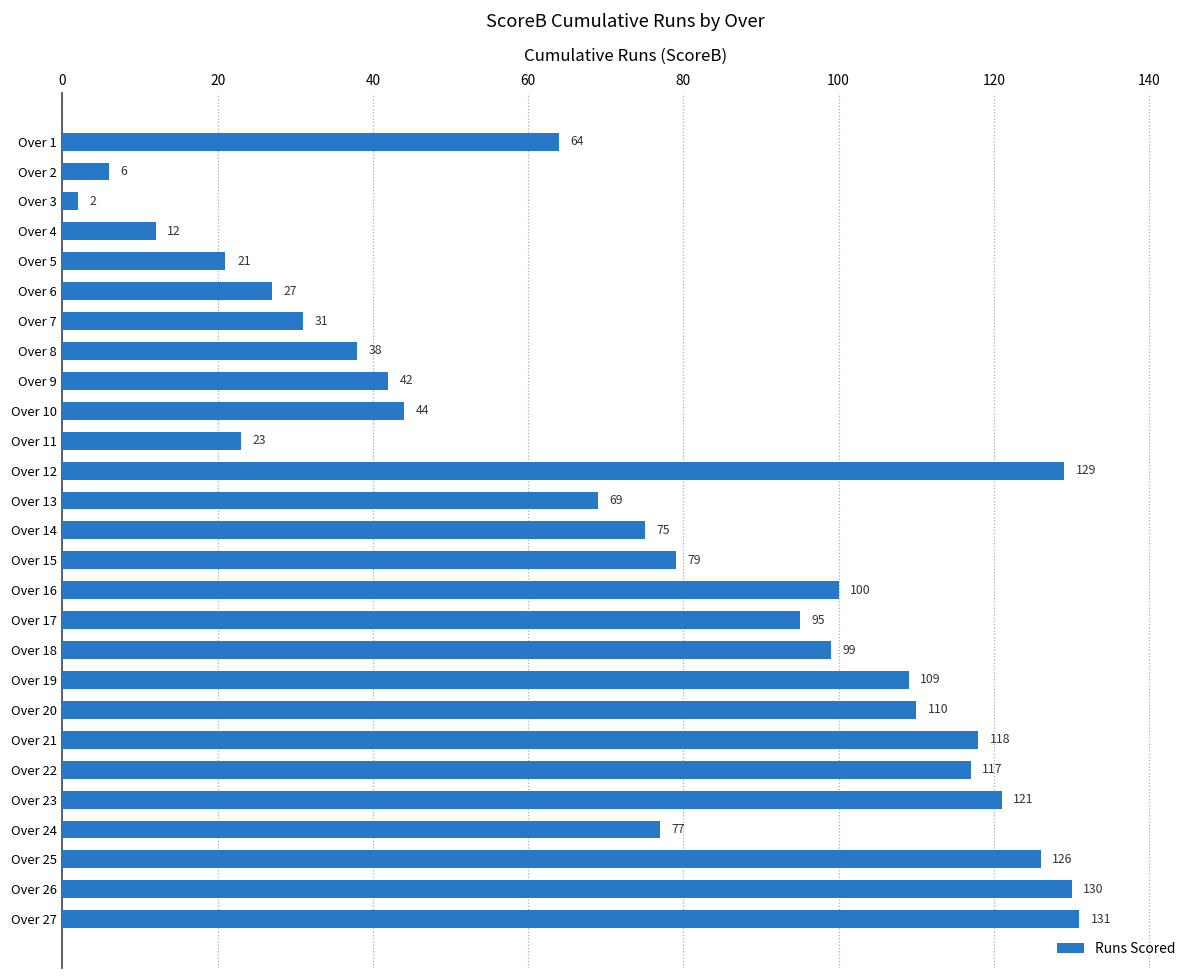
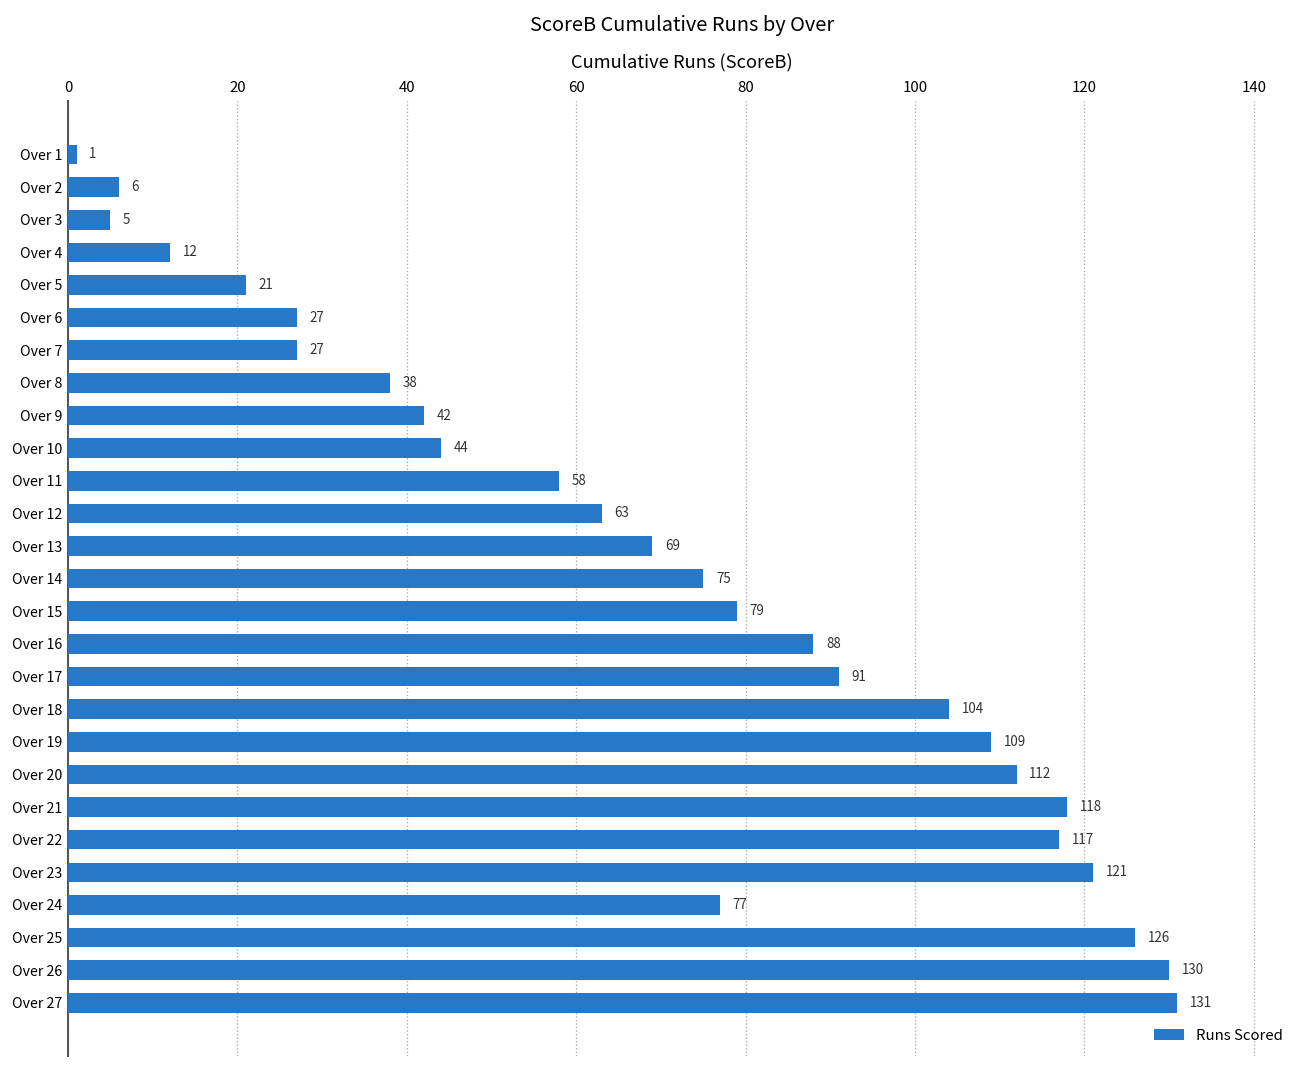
  {
-   "Over 1": 64,
+   "Over 1": 1,
    "Over 2": 6,
-   "Over 3": 2,
+   "Over 3": 5,
    "Over 4": 12,
    "Over 5": 21,
    "Over 6": 27,
-   "Over 7": 31,
+   "Over 7": 27,
    "Over 8": 38,
    "Over 9": 42,
    "Over 10": 44,
-   "Over 11": 23,
-   "Over 12": 129,
+   "Over 11": 58,
+   "Over 12": 63,
    "Over 13": 69,
    "Over 14": 75,
    "Over 15": 79,
-   "Over 16": 100,
-   "Over 17": 95,
-   "Over 18": 99,
+   "Over 16": 88,
+   "Over 17": 91,
+   "Over 18": 104,
    "Over 19": 109,
-   "Over 20": 110,
+   "Over 20": 112,
    "Over 21": 118,
    "Over 22": 117,
    "Over 23": 121,
    "Over 24": 77,
    "Over 25": 126,
    "Over 26": 130,
    "Over 27": 131
  }
